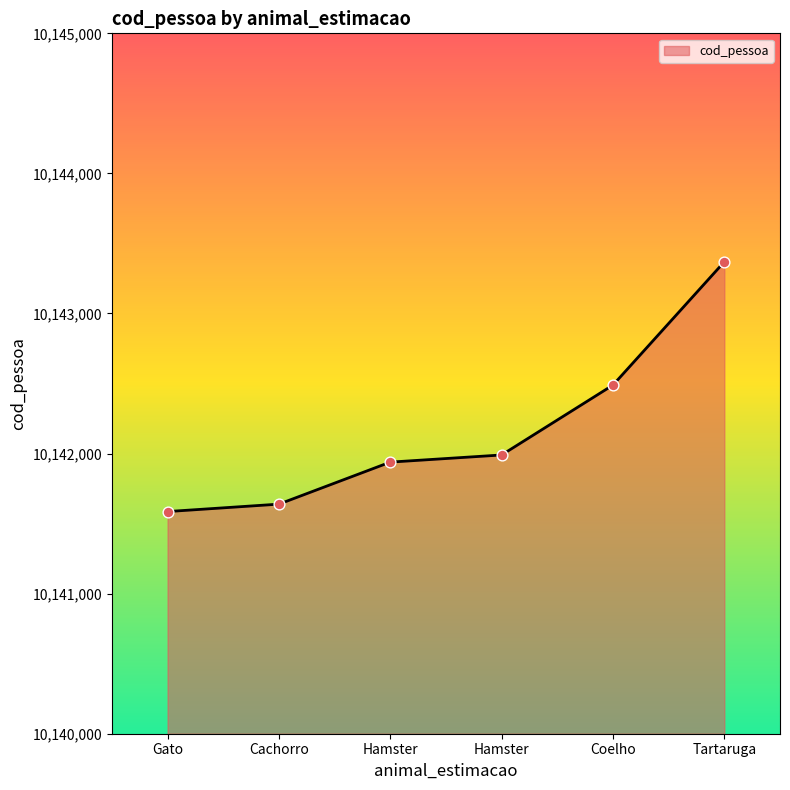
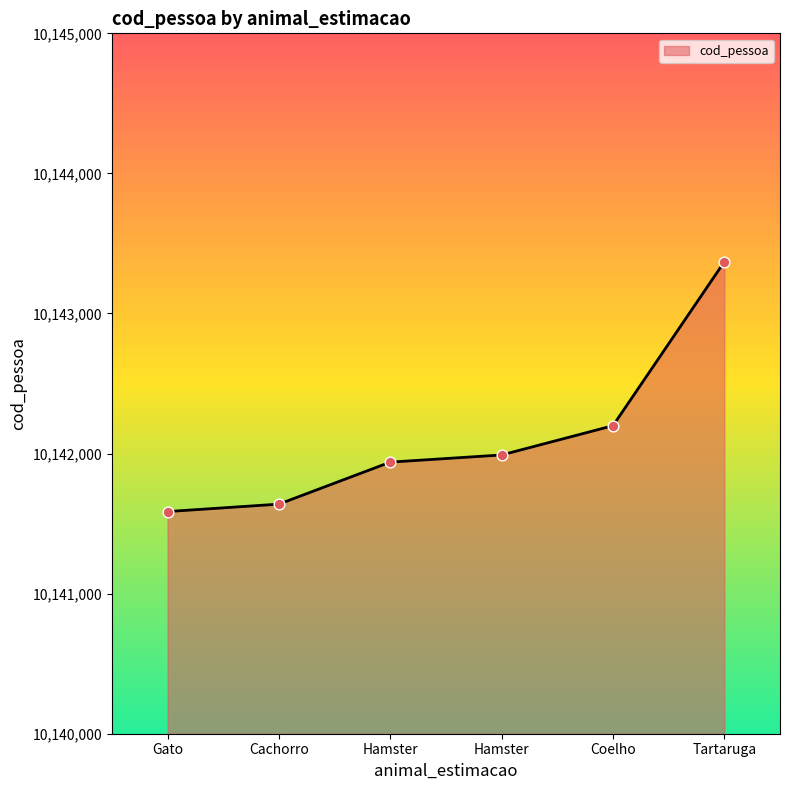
  {
    "Gato": "10,141,590",
    "Cachorro": "10,141,640",
-   "Coelho": "10,142,490",
+   "Coelho": "10,142,200",
    "Tartaruga": "10,143,370"
  }
